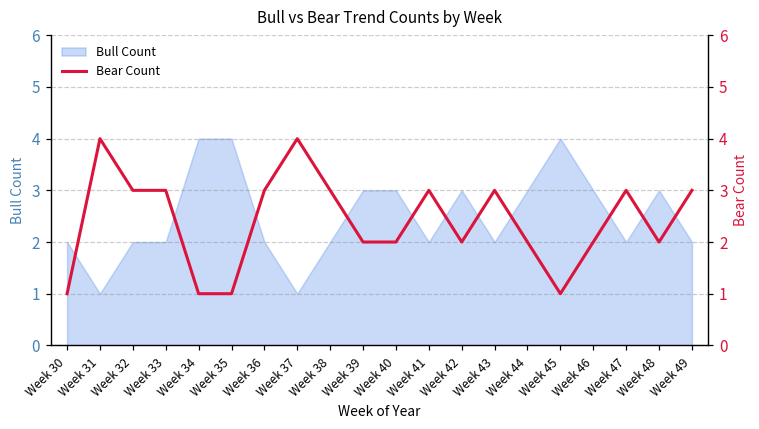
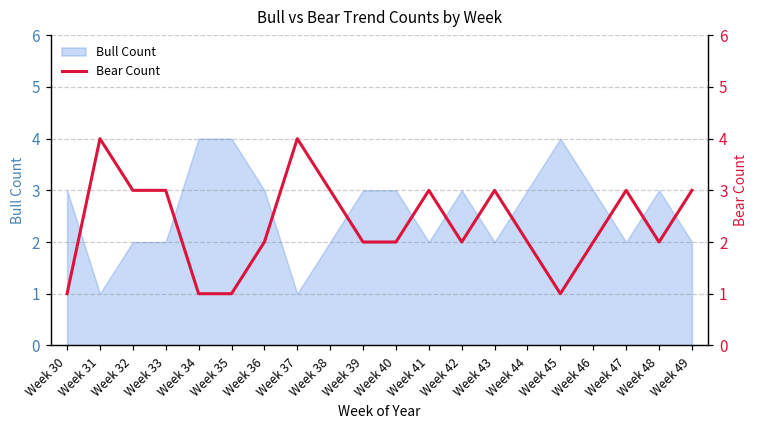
  {
    "Bull Count": {
-     "Week 30": 2,
+     "Week 30": 3,
      "Week 31": 1,
      "Week 32": 2,
      "Week 33": 2,
      "Week 34": 4,
      "Week 35": 4,
-     "Week 36": 2,
+     "Week 36": 3,
      "Week 37": 1,
      "Week 38": 2,
      "Week 39": 3,
      "Week 40": 3,
      "Week 41": 2,
      "Week 42": 3,
      "Week 43": 2,
      "Week 44": 3,
      "Week 45": 4,
      "Week 46": 3,
      "Week 47": 2,
      "Week 48": 3,
      "Week 49": 2
    },
    "Bear Count": {
      "Week 30": 1,
      "Week 31": 4,
      "Week 32": 3,
      "Week 33": 3,
      "Week 34": 1,
      "Week 35": 1,
-     "Week 36": 3,
+     "Week 36": 2,
      "Week 37": 4,
      "Week 38": 3,
      "Week 39": 2,
      "Week 40": 2,
      "Week 41": 3,
      "Week 42": 2,
      "Week 43": 3,
      "Week 44": 2,
      "Week 45": 1,
      "Week 46": 2,
      "Week 47": 3,
      "Week 48": 2,
      "Week 49": 3
    }
  }
